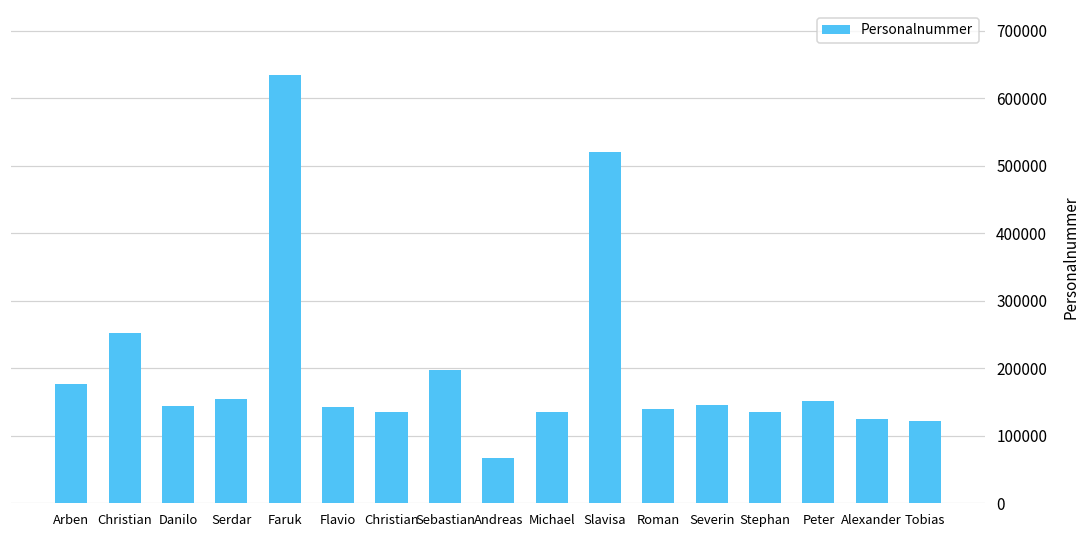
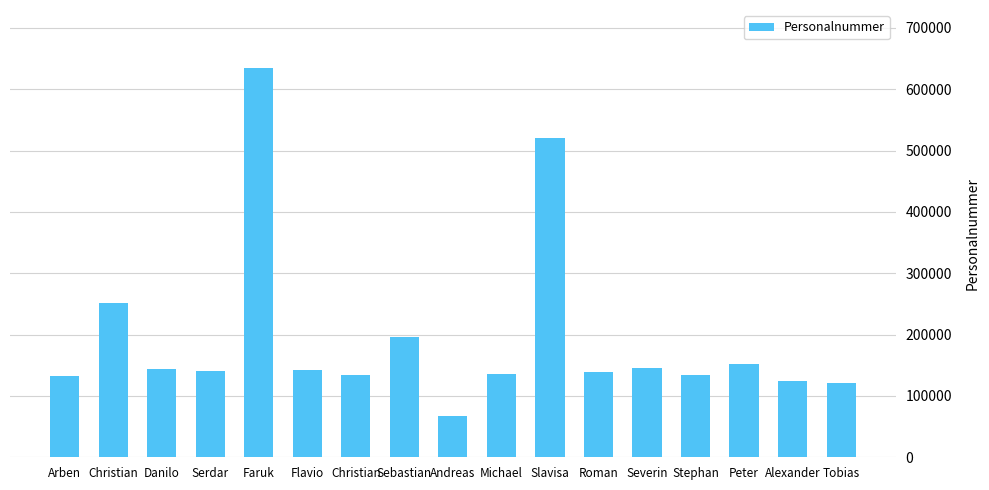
  {
-   "Arben": 180000,
+   "Arben": 130000,
    "Danilo": 140000,
-   "Serdar": 150000,
+   "Serdar": 140000,
    "Faruk": 630000,
    "Flavio": 140000,
    "Sebastian": 200000,
    "Andreas": 70000,
    "Michael": 140000,
    "Slavisa": 520000,
    "Roman": 140000,
    "Severin": 150000,
    "Stephan": 130000,
    "Peter": 150000,
    "Alexander": 120000,
    "Tobias": 120000
  }
